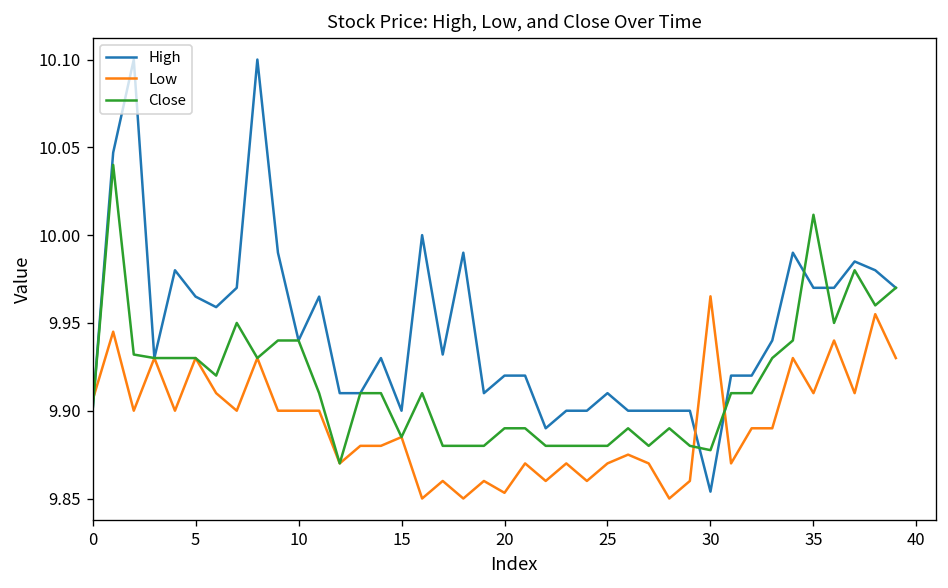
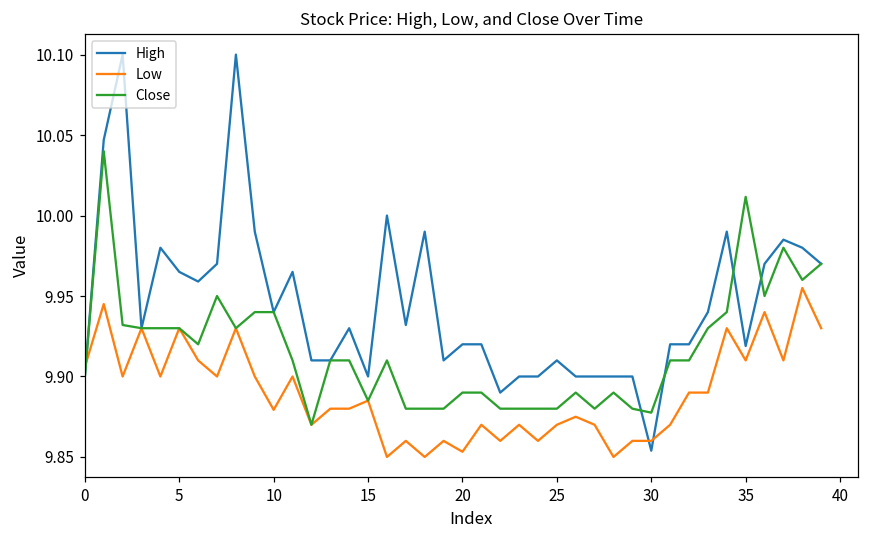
  {
    "High": {
      "5": 9.965,
      "15": 9.900,
      "20": 9.920,
      "25": 9.910,
      "30": 9.854,
-     "35": 9.970
+     "35": 9.919
    },
    "Low": {
      "0": 9.906,
-     "10": 9.900,
+     "10": 9.879,
      "20": 9.853,
      "25": 9.870,
-     "30": 9.965,
+     "30": 9.860,
      "35": 9.910
    },
    "Close": {
      "20": 9.890,
      "25": 9.880,
      "30": 9.878,
      "35": 10.012
    }
  }
